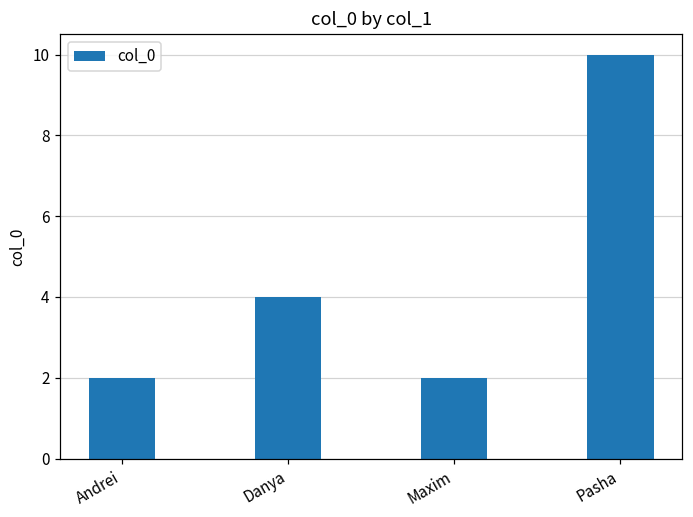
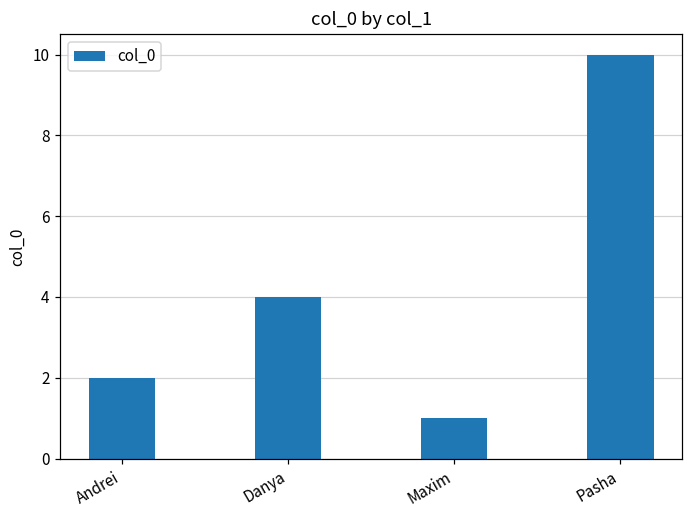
  {
    "Andrei": 2,
    "Danya": 4,
-   "Maxim": 2,
+   "Maxim": 1,
    "Pasha": 10
  }
